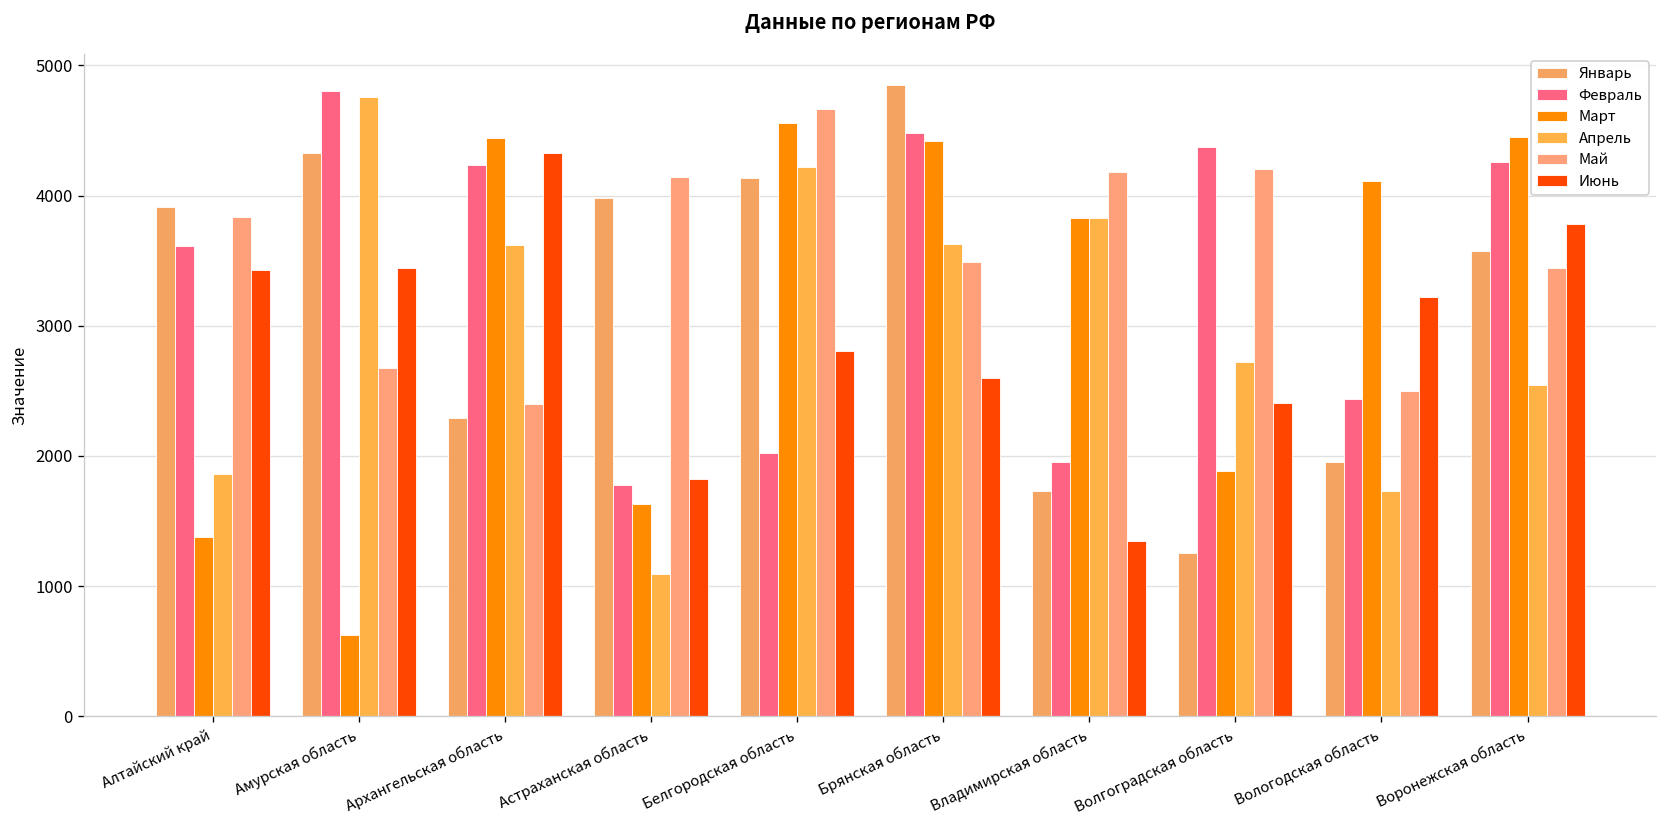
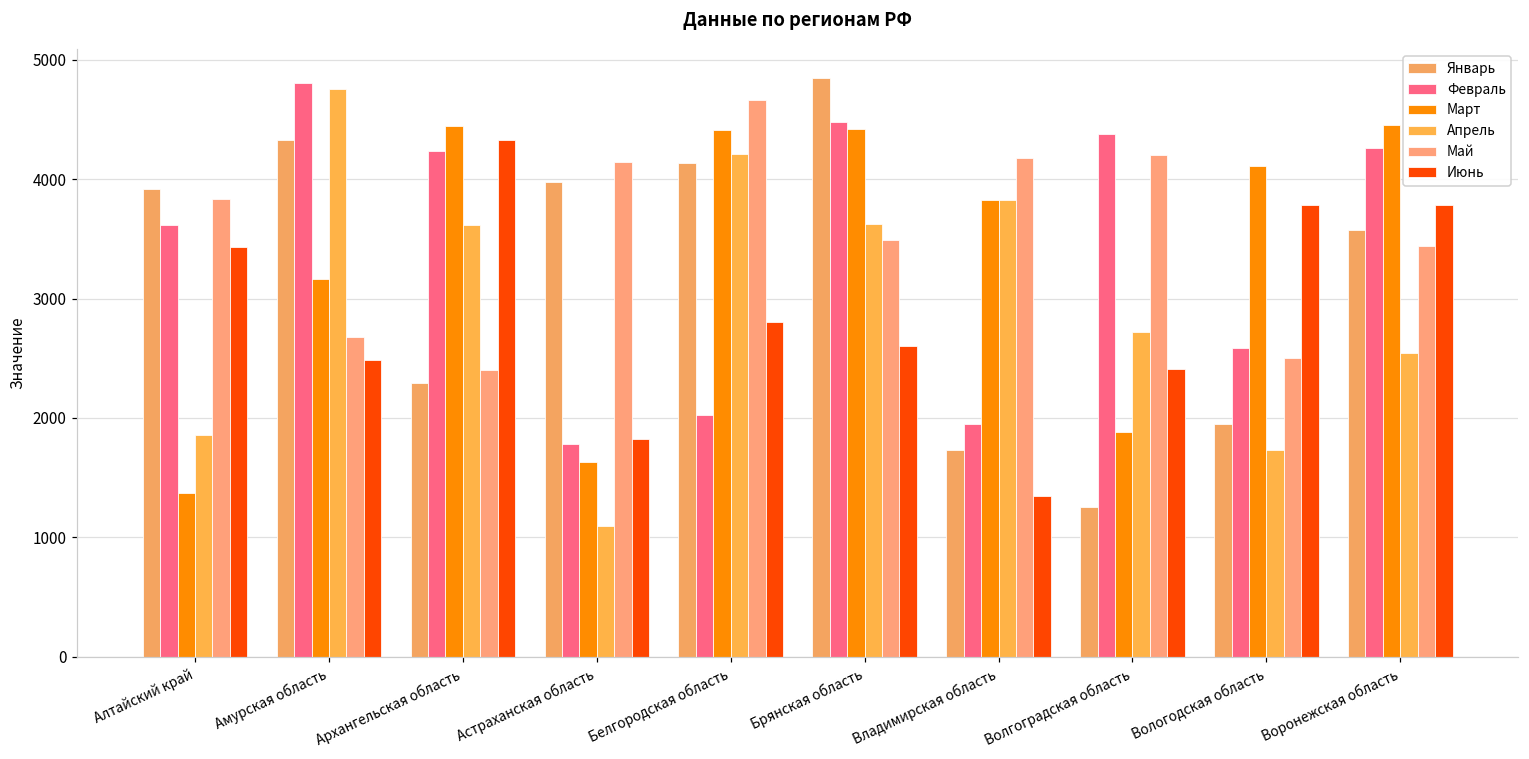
  {
    "Февраль": {
      "Алтайский край": 3620,
      "Амурская область": 4800,
      "Архангельская область": 4240,
      "Астраханская область": 1780,
      "Белгородская область": 2030,
      "Брянская область": 4480,
      "Владимирская область": 1950,
      "Волгоградская область": 4380,
-     "Вологодская область": 2440,
+     "Вологодская область": 2580,
      "Воронежская область": 4260
    },
    "Март": {
      "Алтайский край": 1380,
-     "Амурская область": 620,
+     "Амурская область": 3160,
      "Архангельская область": 4440,
      "Астраханская область": 1630,
-     "Белгородская область": 4560,
+     "Белгородская область": 4420,
      "Брянская область": 4420,
      "Владимирская область": 3830,
      "Волгоградская область": 1880,
      "Вологодская область": 4110,
      "Воронежская область": 4450
    },
    "Июнь": {
      "Алтайский край": 3430,
-     "Амурская область": 3440,
+     "Амурская область": 2490,
      "Архангельская область": 4330,
      "Астраханская область": 1820,
      "Белгородская область": 2800,
      "Брянская область": 2600,
      "Владимирская область": 1350,
      "Волгоградская область": 2410,
-     "Вологодская область": 3230,
+     "Вологодская область": 3780,
      "Воронежская область": 3790
    }
  }
